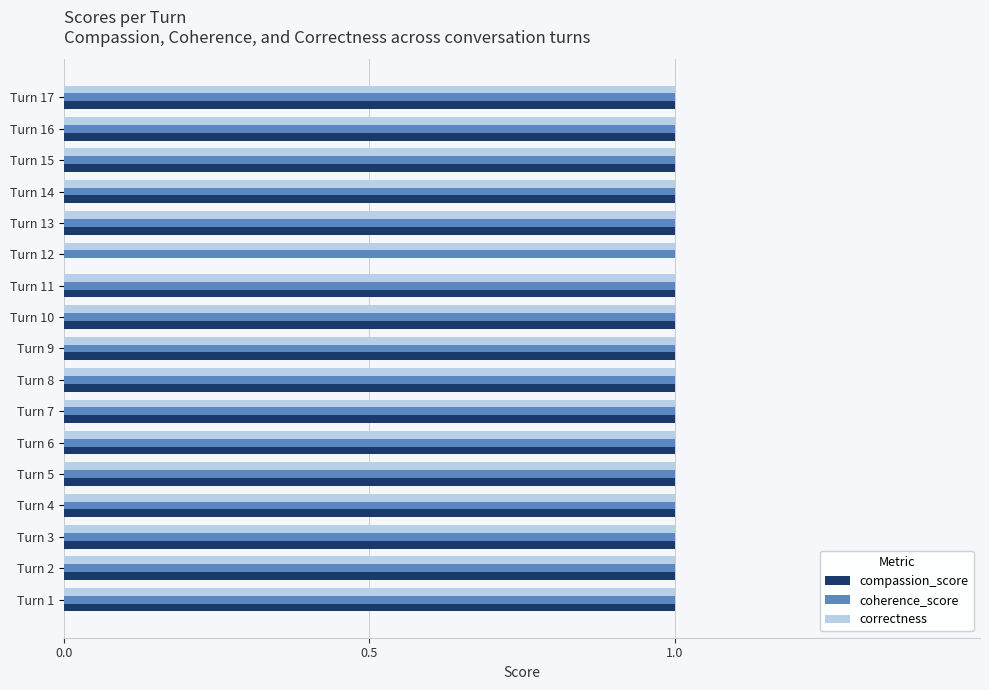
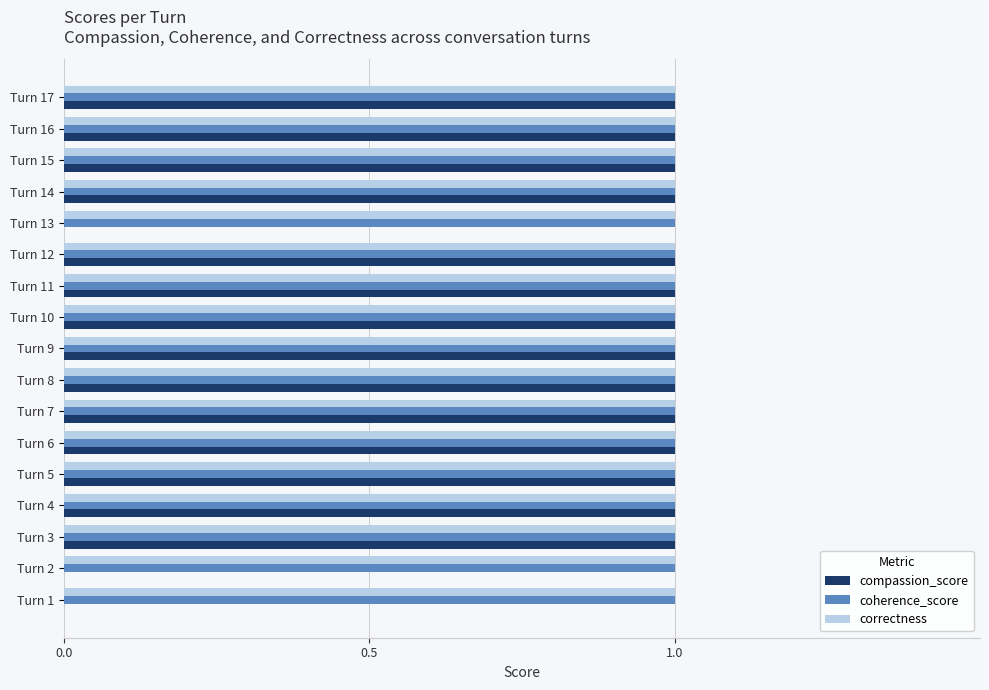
  {
    "compassion_score": {
      "Turn 17": 1,
      "Turn 16": 1,
      "Turn 15": 1,
      "Turn 14": 1,
-     "Turn 13": 1,
-     "Turn 12": 0,
+     "Turn 13": 0,
+     "Turn 12": 1,
      "Turn 11": 1,
      "Turn 10": 1,
      "Turn 9": 1,
      "Turn 8": 1,
      "Turn 7": 1,
      "Turn 6": 1,
      "Turn 5": 1,
      "Turn 4": 1,
      "Turn 3": 1,
-     "Turn 2": 1,
-     "Turn 1": 1
+     "Turn 2": 0,
+     "Turn 1": 0
    },
    "coherence_score": {
      "Turn 17": 1,
      "Turn 16": 1,
      "Turn 15": 1,
      "Turn 14": 1,
      "Turn 13": 1,
      "Turn 12": 1,
      "Turn 11": 1,
      "Turn 10": 1,
      "Turn 9": 1,
      "Turn 8": 1,
      "Turn 7": 1,
      "Turn 6": 1,
      "Turn 5": 1,
      "Turn 4": 1,
      "Turn 3": 1,
      "Turn 2": 1,
      "Turn 1": 1
    },
    "correctness": {
      "Turn 17": 1,
      "Turn 16": 1,
      "Turn 15": 1,
      "Turn 14": 1,
      "Turn 13": 1,
      "Turn 12": 1,
      "Turn 11": 1,
      "Turn 10": 1,
      "Turn 9": 1,
      "Turn 8": 1,
      "Turn 7": 1,
      "Turn 6": 1,
      "Turn 5": 1,
      "Turn 4": 1,
      "Turn 3": 1,
      "Turn 2": 1,
      "Turn 1": 1
    }
  }
